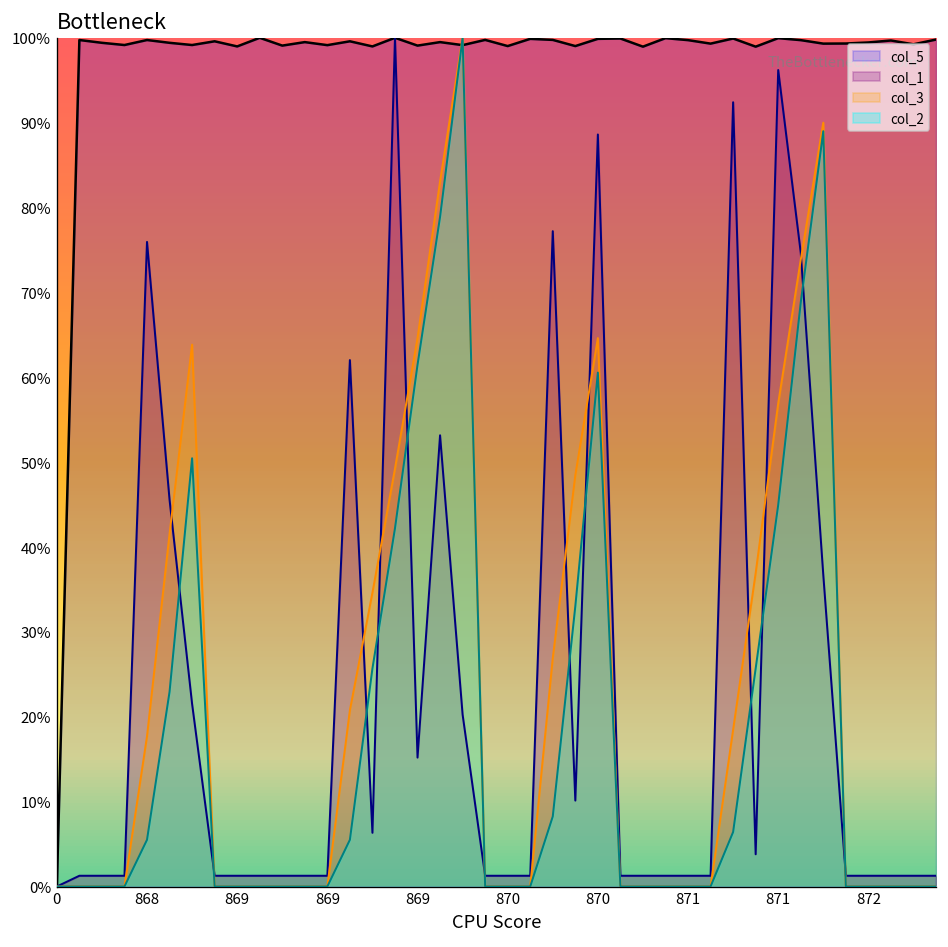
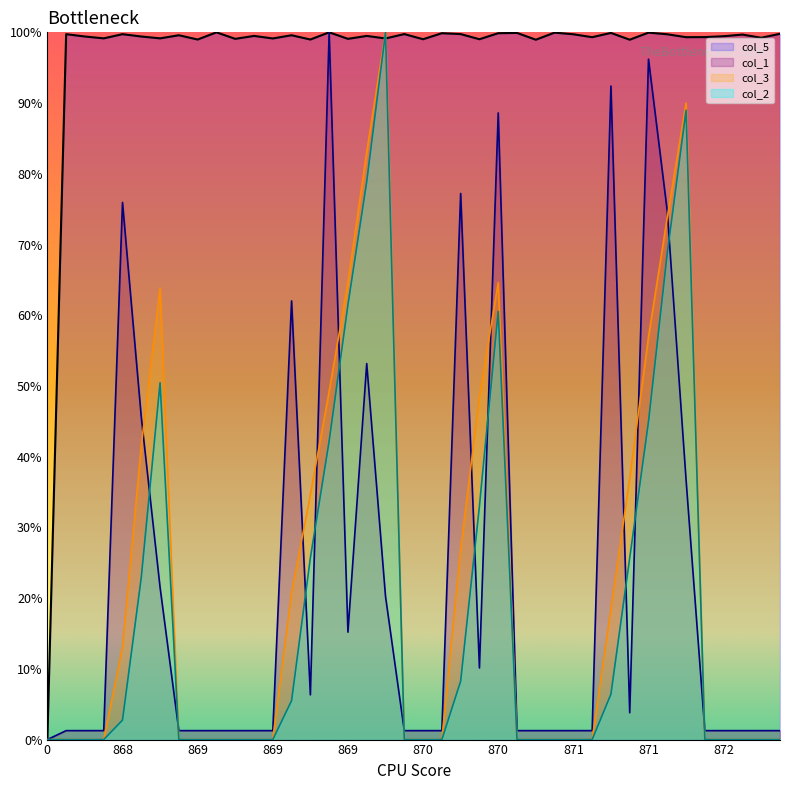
  {
    "col_3": {
-     "868": "18%"
+     "868": "13%"
    },
    "col_2": {
-     "868": "6%"
+     "868": "3%"
    }
  }
